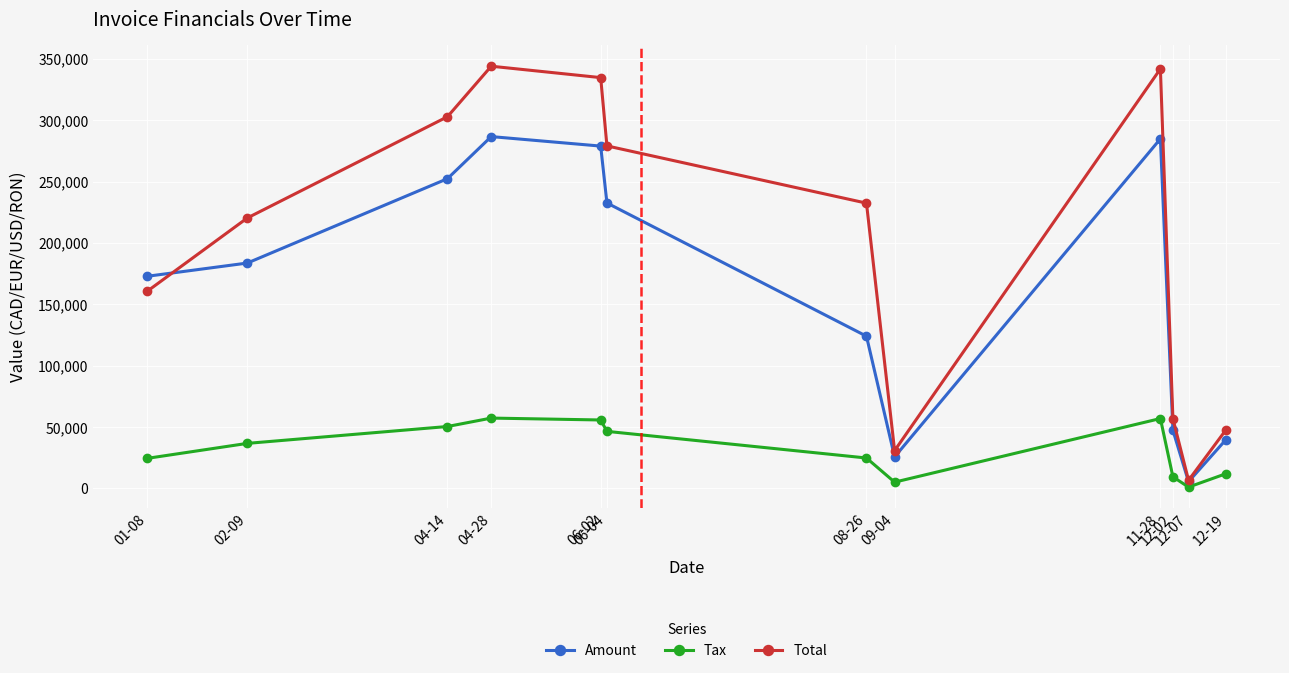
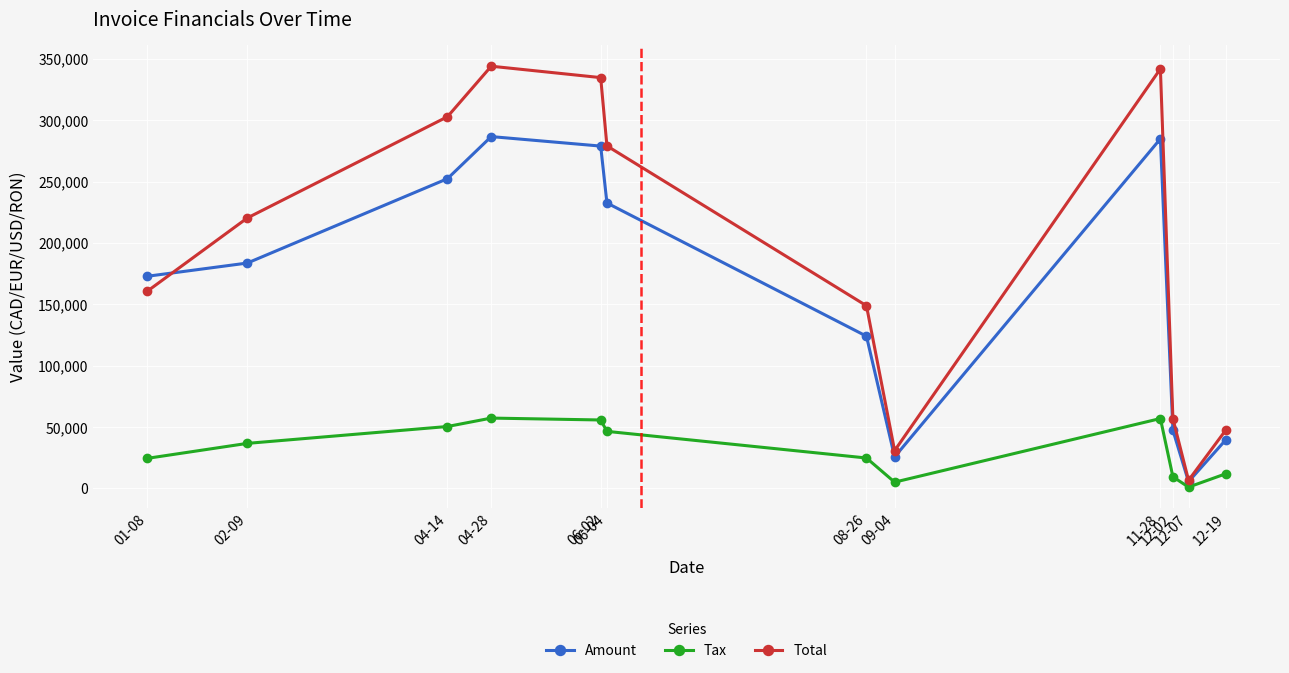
  {
    "Amount": {
      "01-08": "173,000",
      "02-09": "184,000",
      "04-14": "252,000",
      "04-28": "287,000",
      "06-02": "279,000",
      "06-04": "233,000",
      "08-26": "124,000",
      "09-04": "26,000",
      "11-28": "285,000",
      "12-02": "47,000",
      "12-19": "40,000"
    },
    "Tax": {
      "01-08": "25,000",
      "02-09": "37,000",
      "04-14": "50,000",
      "04-28": "57,000",
      "06-02": "56,000",
      "06-04": "47,000",
      "08-26": "25,000",
      "09-04": "5,000",
      "11-28": "57,000",
      "12-02": "9,000",
      "12-07": "1,000",
      "12-19": "12,000"
    },
    "Total": {
      "01-08": "161,000",
      "02-09": "220,000",
      "04-14": "303,000",
      "04-28": "344,000",
      "06-02": "335,000",
      "06-04": "279,000",
-     "08-26": "232,000",
+     "08-26": "149,000",
      "09-04": "31,000",
      "11-28": "342,000",
      "12-02": "57,000",
      "12-19": "48,000"
    }
  }
